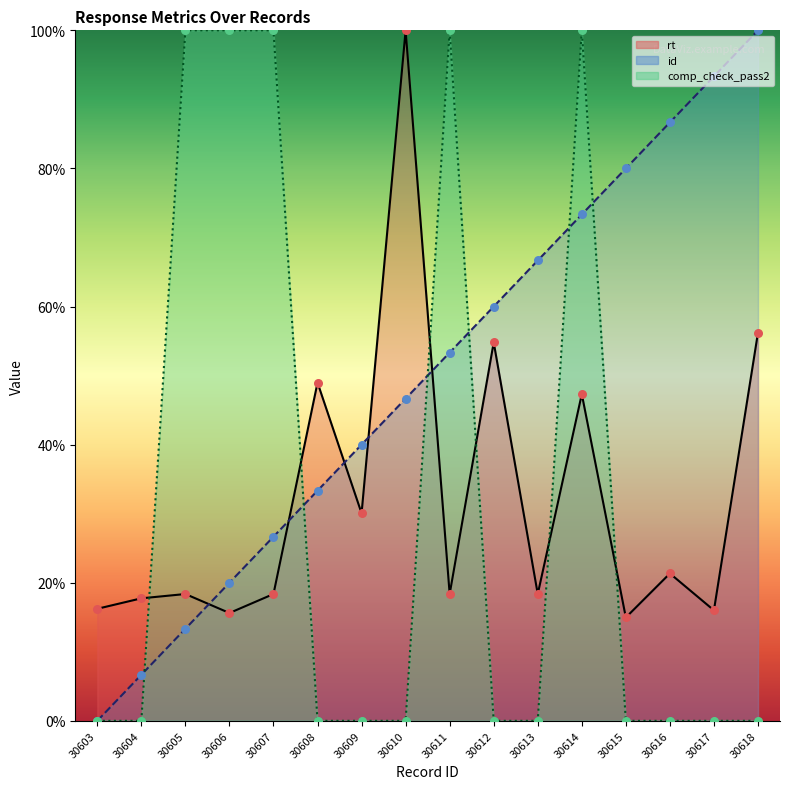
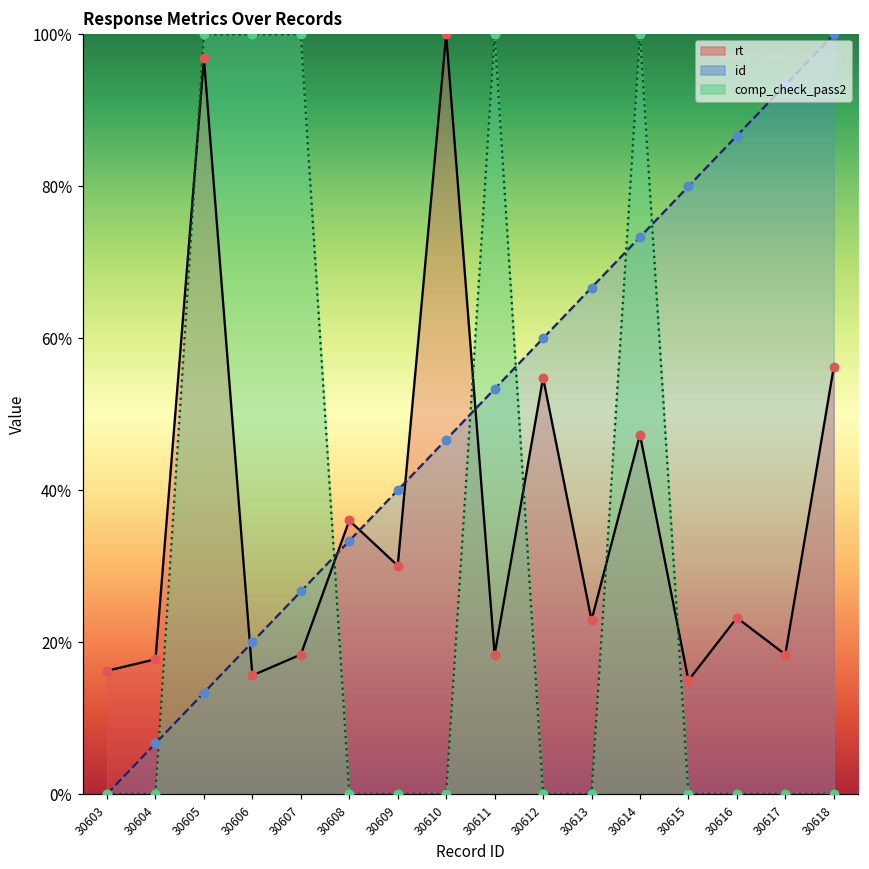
  {
    "rt": {
      "30603": "16%",
      "30604": "18%",
-     "30605": "18%",
+     "30605": "97%",
      "30606": "16%",
      "30607": "18%",
-     "30608": "49%",
+     "30608": "36%",
      "30609": "30%",
      "30610": "100%",
      "30611": "18%",
      "30612": "55%",
-     "30613": "18%",
+     "30613": "23%",
      "30614": "47%",
      "30615": "15%",
-     "30616": "21%",
-     "30617": "16%",
+     "30616": "23%",
+     "30617": "18%",
      "30618": "56%"
    }
  }
